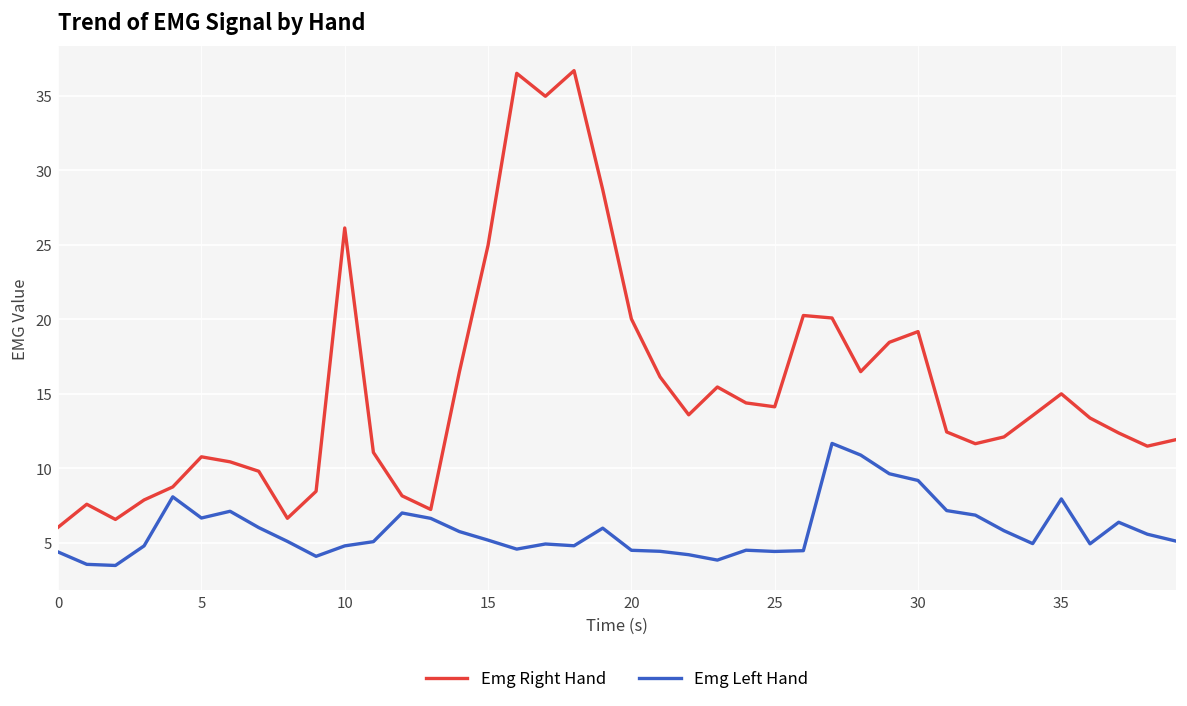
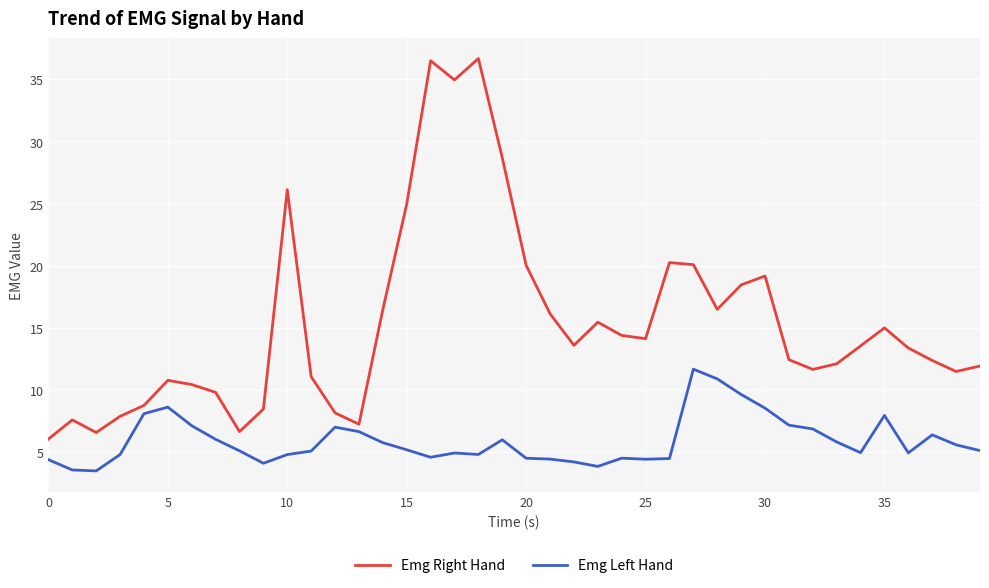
  {
    "Emg Right Hand": {
      "0": 6.0,
      "5": 10.8,
      "10": 26.1,
      "15": 25.0,
      "20": 20.0,
      "25": 14.1,
      "30": 19.2,
      "35": 15.0
    },
    "Emg Left Hand": {
      "0": 4.4,
-     "5": 6.7,
+     "5": 8.6,
      "10": 4.8,
      "15": 5.2,
      "20": 4.5,
      "25": 4.4,
-     "30": 9.2,
+     "30": 8.5,
      "35": 8.0
    }
  }
